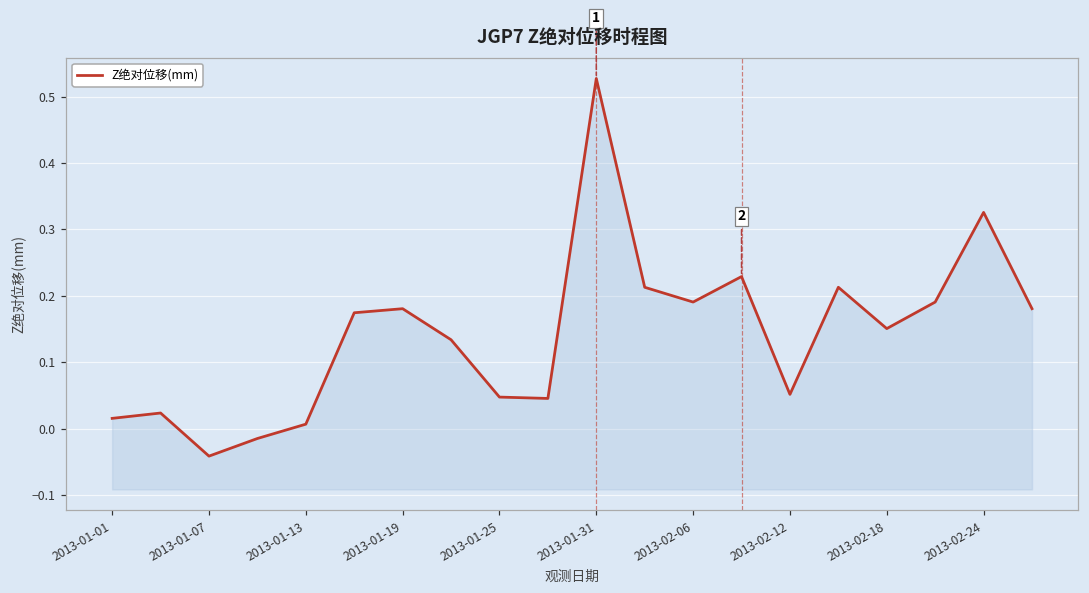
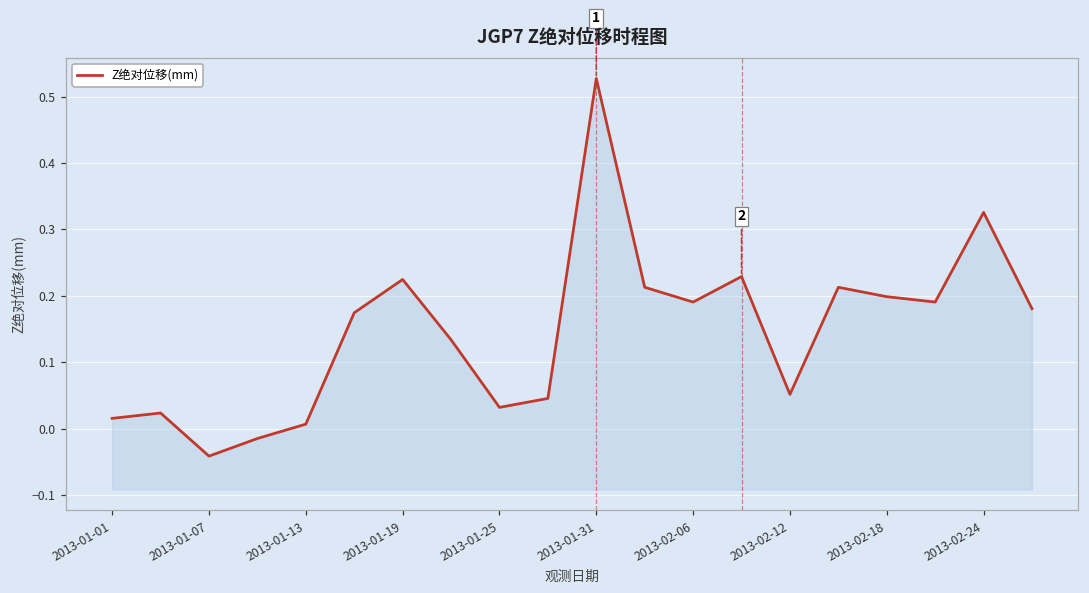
  {
    "2013-01-01": 0.02,
    "2013-01-07": -0.04,
    "2013-01-13": 0.01,
-   "2013-01-19": 0.18,
-   "2013-01-25": 0.05,
+   "2013-01-19": 0.22,
+   "2013-01-25": 0.03,
    "2013-02-06": 0.19,
    "2013-02-12": 0.05,
-   "2013-02-18": 0.15,
+   "2013-02-18": 0.20,
    "2013-02-24": 0.33
  }
